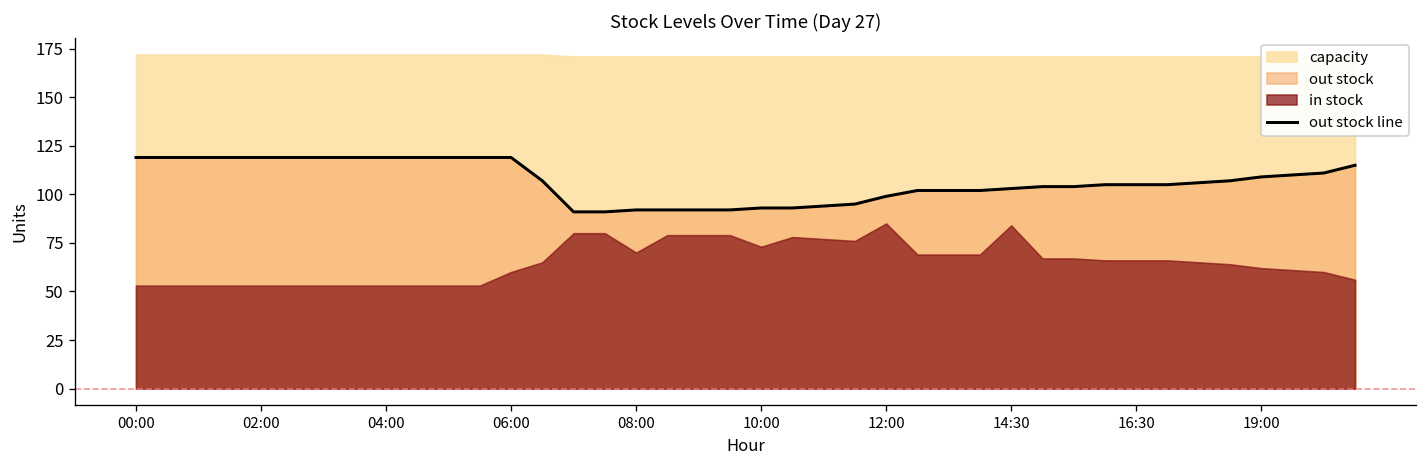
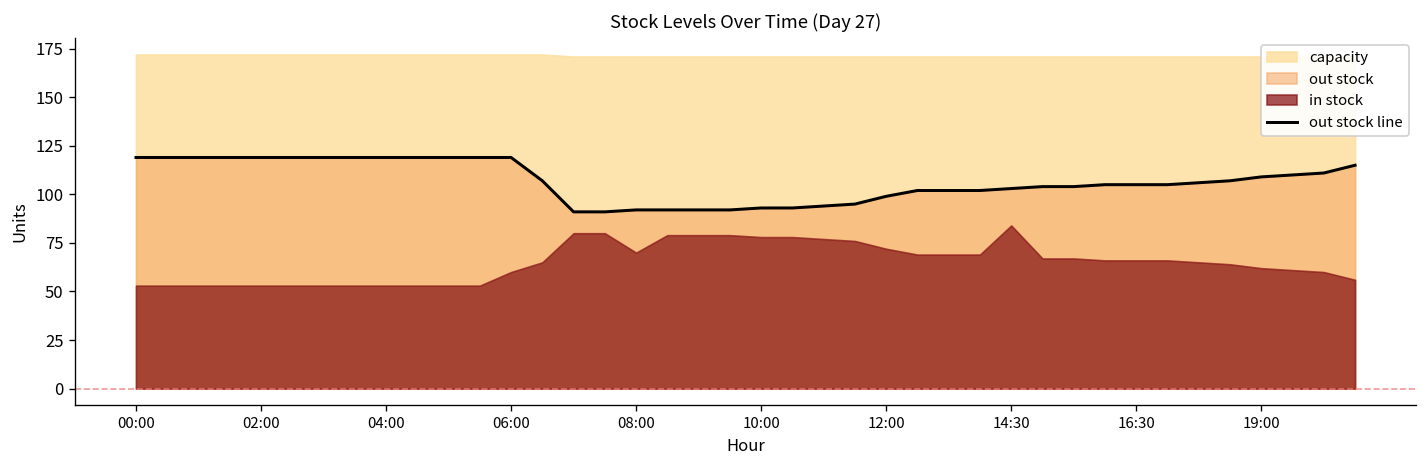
  {
    "in stock": {
      "00:00": 53,
      "02:00": 53,
      "04:00": 53,
      "06:00": 60,
      "08:00": 70,
-     "10:00": 73,
-     "12:00": 85,
+     "10:00": 78,
+     "12:00": 72,
      "14:30": 84,
      "16:30": 66,
      "19:00": 62
    }
  }
